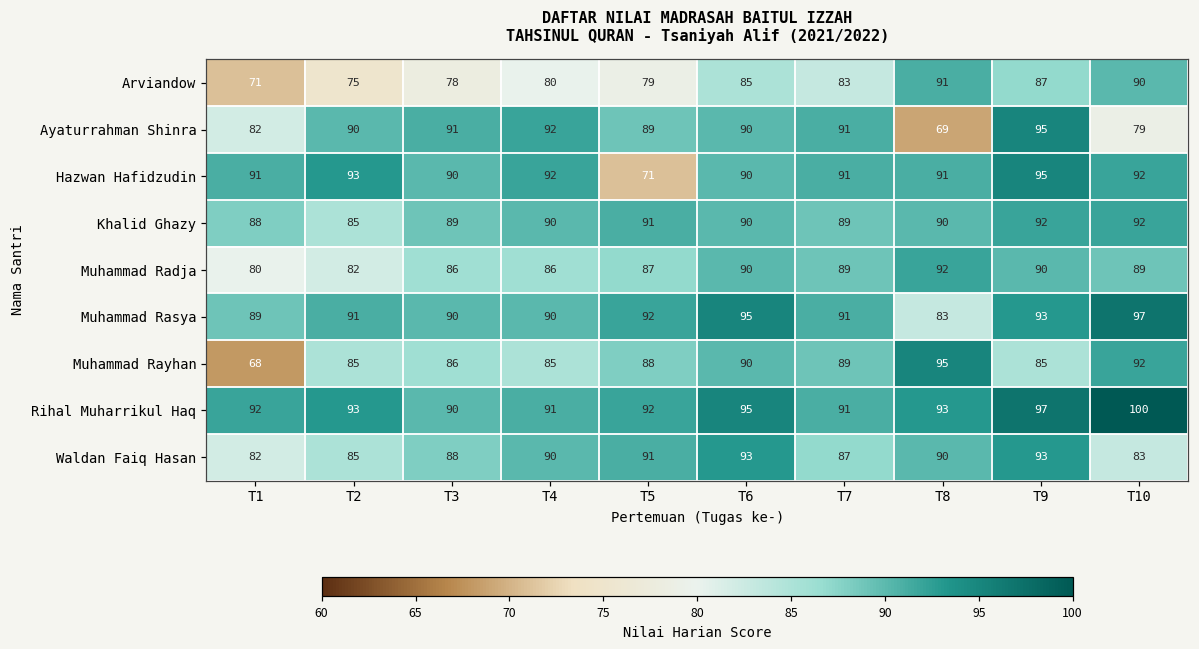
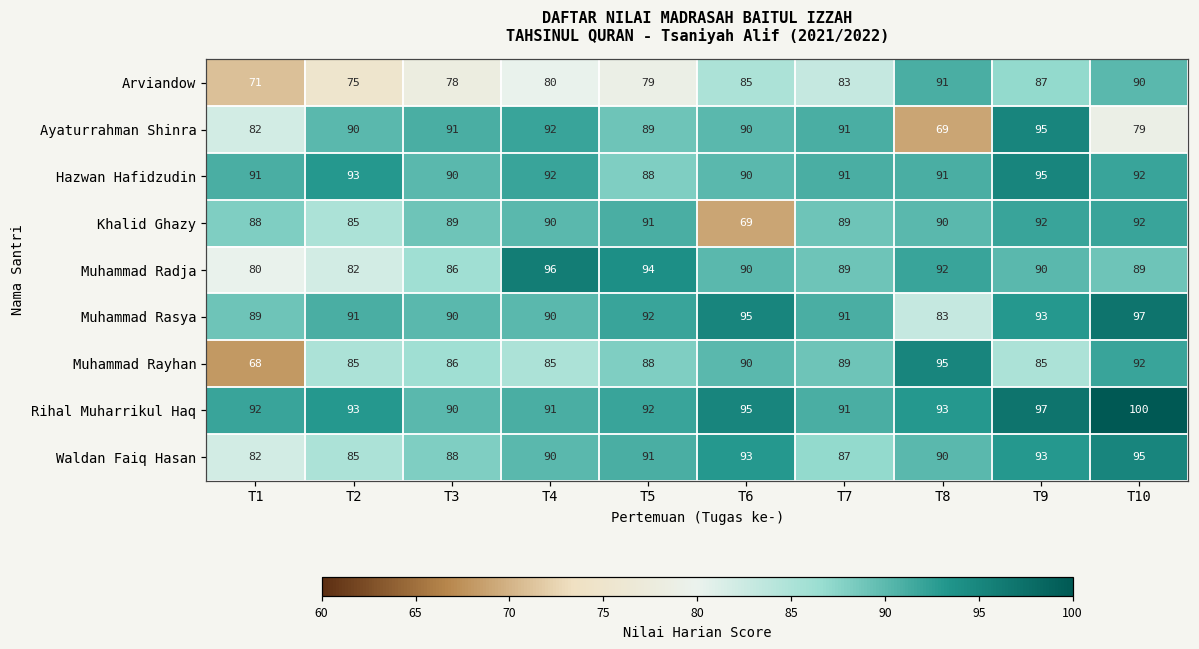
  {
    "Arviandow": {
      "T1": 71,
      "T2": 75,
      "T3": 78,
      "T4": 80,
      "T5": 79,
      "T6": 85,
      "T7": 83,
      "T8": 91,
      "T9": 87,
      "T10": 90
    },
    "Ayaturrahman Shinra": {
      "T1": 82,
      "T2": 90,
      "T3": 91,
      "T4": 92,
      "T5": 89,
      "T6": 90,
      "T7": 91,
      "T8": 69,
      "T9": 95,
      "T10": 79
    },
    "Hazwan Hafidzudin": {
      "T1": 91,
      "T2": 93,
      "T3": 90,
      "T4": 92,
-     "T5": 71,
+     "T5": 88,
      "T6": 90,
      "T7": 91,
      "T8": 91,
      "T9": 95,
      "T10": 92
    },
    "Khalid Ghazy": {
      "T1": 88,
      "T2": 85,
      "T3": 89,
      "T4": 90,
      "T5": 91,
-     "T6": 90,
+     "T6": 69,
      "T7": 89,
      "T8": 90,
      "T9": 92,
      "T10": 92
    },
    "Muhammad Radja": {
      "T1": 80,
      "T2": 82,
      "T3": 86,
-     "T4": 86,
-     "T5": 87,
+     "T4": 96,
+     "T5": 94,
      "T6": 90,
      "T7": 89,
      "T8": 92,
      "T9": 90,
      "T10": 89
    },
    "Muhammad Rasya": {
      "T1": 89,
      "T2": 91,
      "T3": 90,
      "T4": 90,
      "T5": 92,
      "T6": 95,
      "T7": 91,
      "T8": 83,
      "T9": 93,
      "T10": 97
    },
    "Muhammad Rayhan": {
      "T1": 68,
      "T2": 85,
      "T3": 86,
      "T4": 85,
      "T5": 88,
      "T6": 90,
      "T7": 89,
      "T8": 95,
      "T9": 85,
      "T10": 92
    },
    "Rihal Muharrikul Haq": {
      "T1": 92,
      "T2": 93,
      "T3": 90,
      "T4": 91,
      "T5": 92,
      "T6": 95,
      "T7": 91,
      "T8": 93,
      "T9": 97,
      "T10": 100
    },
    "Waldan Faiq Hasan": {
      "T1": 82,
      "T2": 85,
      "T3": 88,
      "T4": 90,
      "T5": 91,
      "T6": 93,
      "T7": 87,
      "T8": 90,
      "T9": 93,
-     "T10": 83
+     "T10": 95
    }
  }
